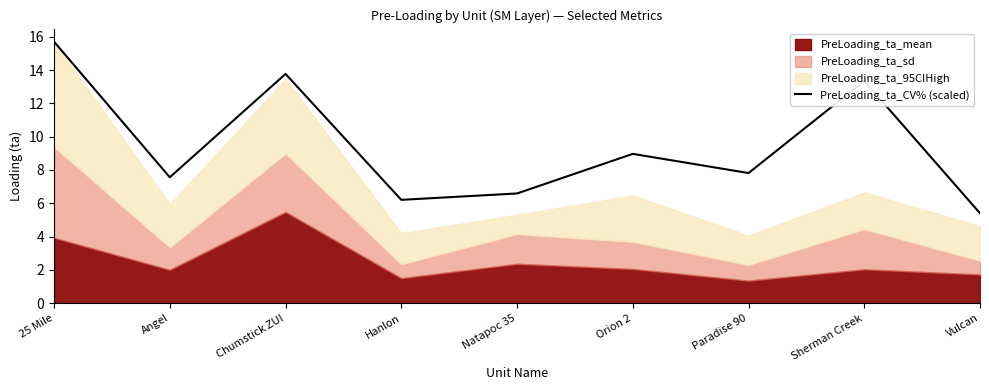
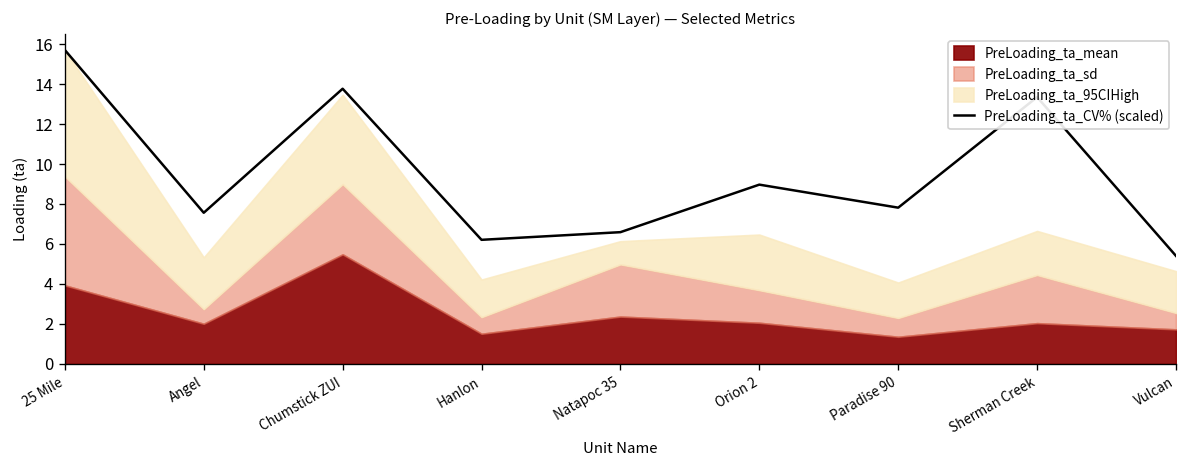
  {
    "PreLoading_ta_mean": {
      "25 Mile": 3.9,
      "Angel": 2.0,
      "Chumstick ZUI": 5.5,
      "Hanlon": 1.5,
      "Natapoc 35": 2.4,
      "Orion 2": 2.1,
      "Paradise 90": 1.4,
      "Sherman Creek": 2.0,
      "Vulcan": 1.7
    },
    "PreLoading_ta_CV% (scaled)": {
      "Angel": 7.6,
      "Chumstick ZUI": 13.8,
      "Hanlon": 6.2,
      "Natapoc 35": 6.6,
      "Orion 2": 9.0,
      "Paradise 90": 7.8,
      "Vulcan": 5.4
    },
    "PreLoading_ta_sd": {
      "25 Mile": 5.5,
-     "Angel": 1.3,
+     "Angel": 0.7,
      "Chumstick ZUI": 3.5,
      "Hanlon": 0.8,
-     "Natapoc 35": 1.8,
+     "Natapoc 35": 2.6,
      "Orion 2": 1.6,
      "Paradise 90": 0.9,
      "Sherman Creek": 2.4,
      "Vulcan": 0.8
    },
    "PreLoading_ta_95CIHigh": {
      "Angel": 2.6,
      "Chumstick ZUI": 4.5,
      "Hanlon": 1.9,
      "Natapoc 35": 1.2,
      "Orion 2": 2.8,
      "Paradise 90": 1.8,
      "Sherman Creek": 2.2,
      "Vulcan": 2.1
    }
  }
